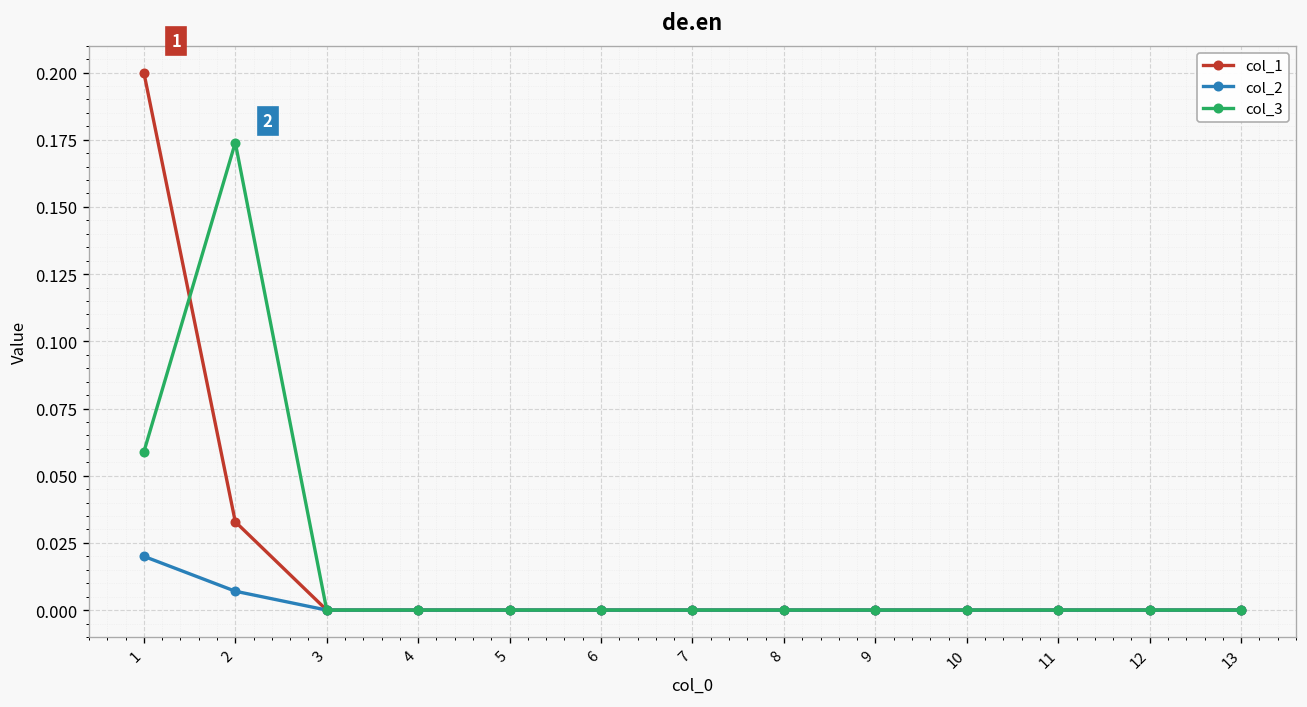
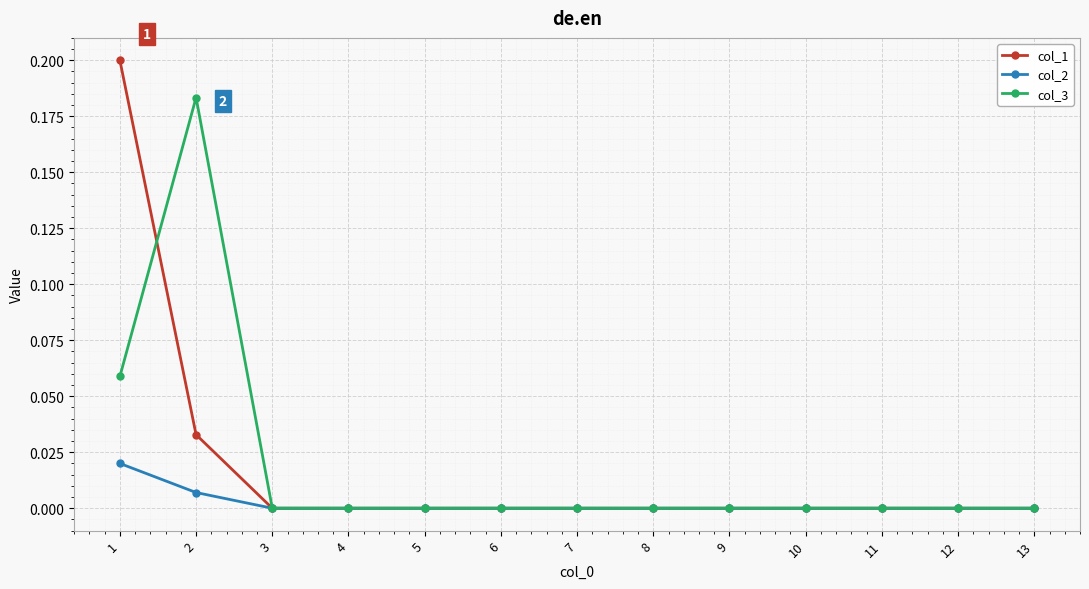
  {
    "col_1": {
      "1": 0.200,
      "2": 0.033
    },
    "col_2": {
      "1": 0.020,
      "2": 0.007
    },
    "col_3": {
      "1": 0.059,
-     "2": 0.174
+     "2": 0.183
    }
  }
